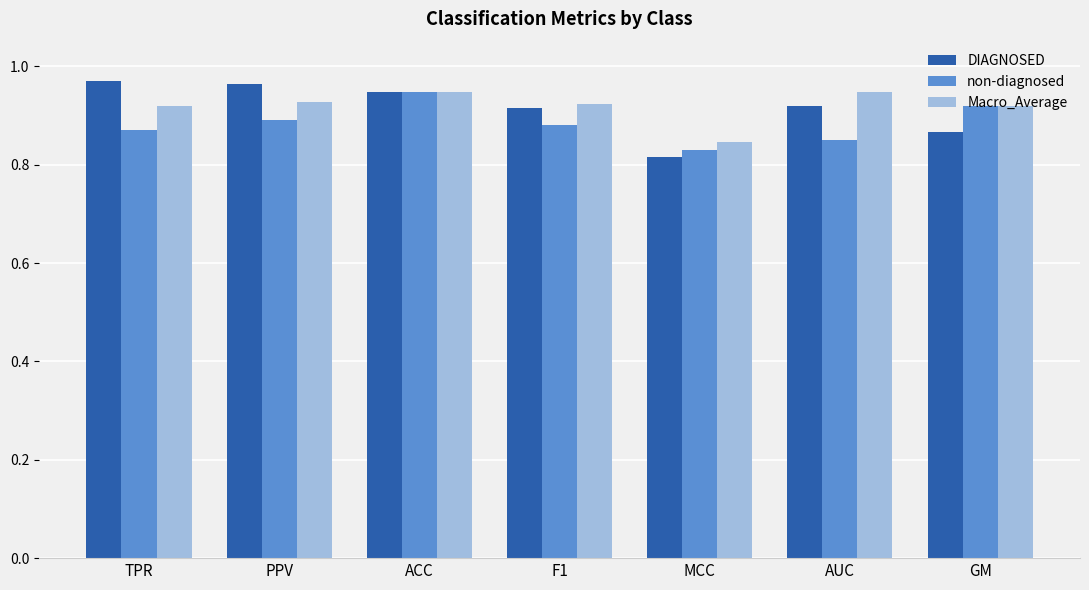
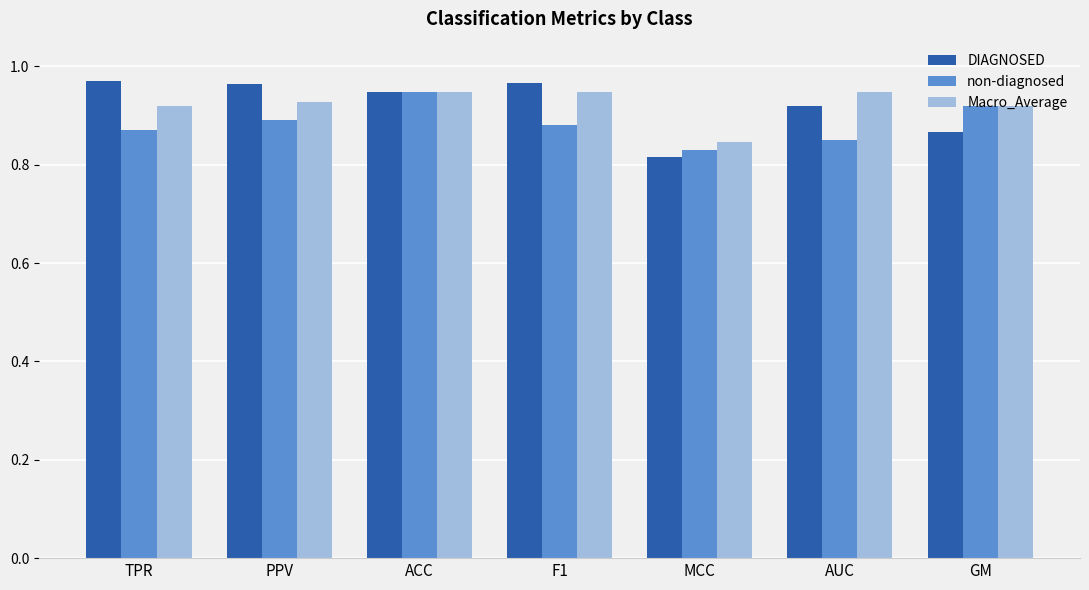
  {
    "DIAGNOSED": {
      "TPR": 0.97,
      "PPV": 0.96,
      "ACC": 0.95,
-     "F1": 0.92,
+     "F1": 0.97,
      "MCC": 0.82,
      "AUC": 0.92,
      "GM": 0.87
    },
    "non-diagnosed": {
      "TPR": 0.87,
      "PPV": 0.89,
      "ACC": 0.95,
      "F1": 0.88,
      "MCC": 0.83,
      "AUC": 0.85,
      "GM": 0.92
    },
    "Macro_Average": {
      "TPR": 0.92,
      "PPV": 0.93,
      "ACC": 0.95,
-     "F1": 0.92,
+     "F1": 0.95,
      "MCC": 0.85,
      "AUC": 0.95,
      "GM": 0.92
    }
  }
